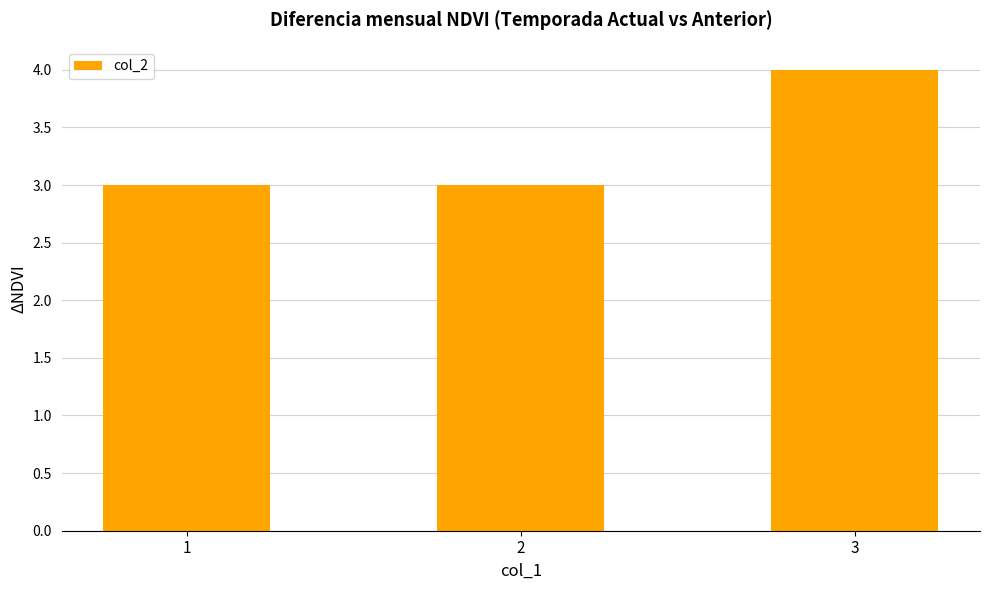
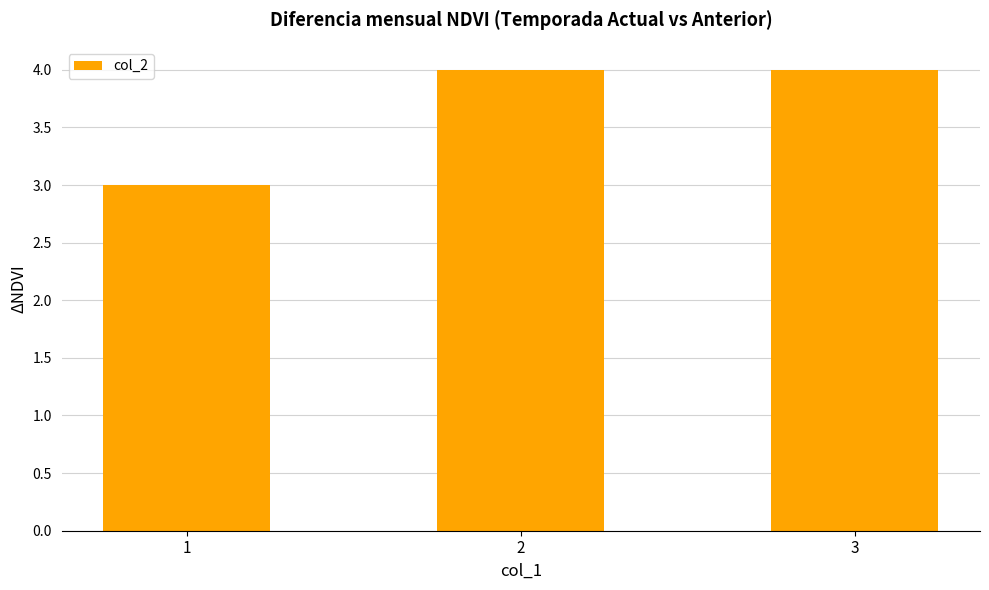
  {
    "1": 3,
-   "2": 3,
+   "2": 4,
    "3": 4
  }
